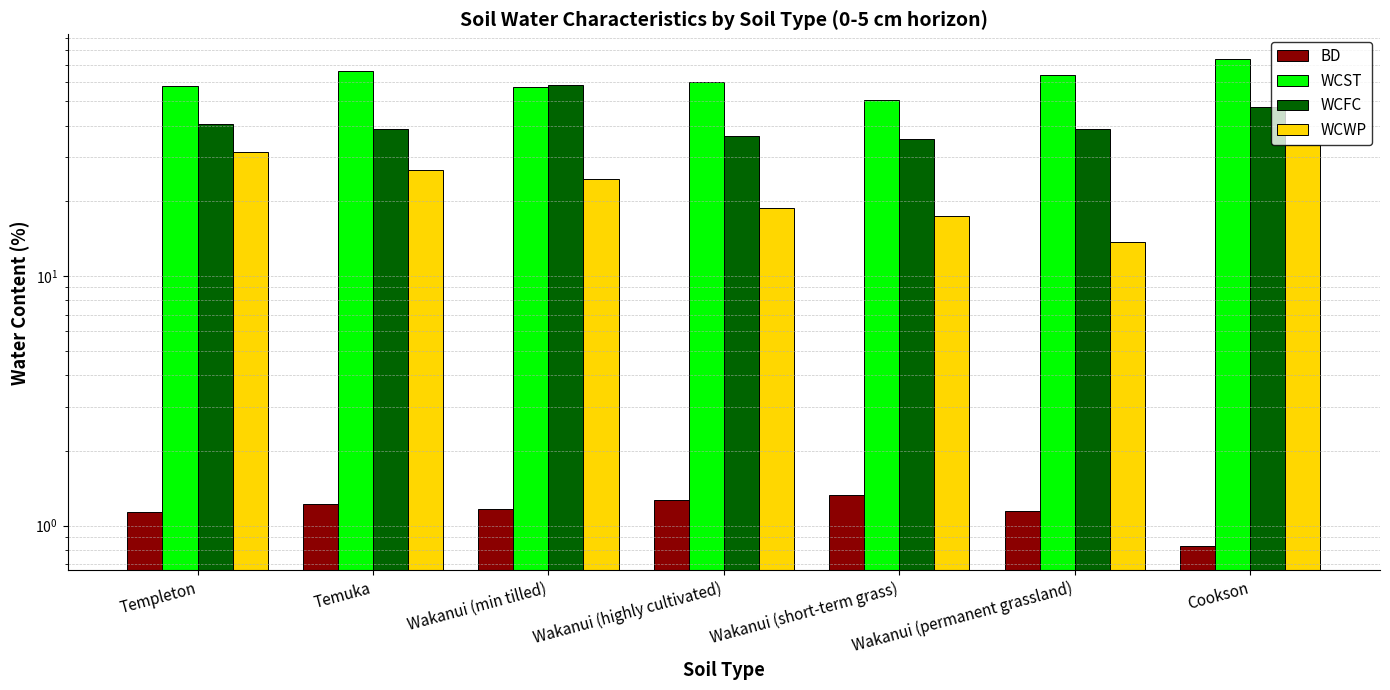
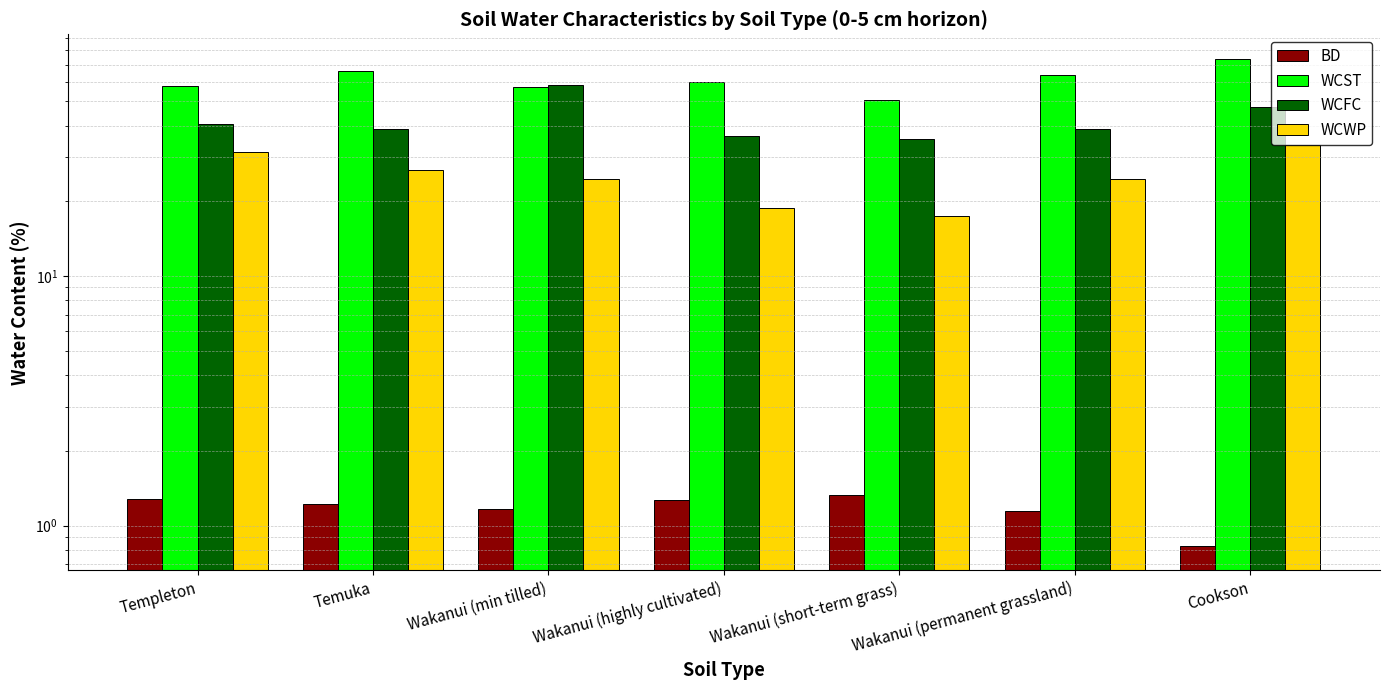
  {
    "BD": {
-     "Templeton": 1.1,
+     "Templeton": 1.3,
      "Temuka": 1.2,
      "Wakanui (min tilled)": 1.2,
      "Wakanui (highly cultivated)": 1.3,
      "Wakanui (short-term grass)": 1.3,
      "Wakanui (permanent grassland)": 1.2,
      "Cookson": 0.83
    },
    "WCST": {
      "Templeton": 58,
      "Temuka": 66,
      "Wakanui (min tilled)": 57,
      "Wakanui (highly cultivated)": 60,
      "Wakanui (short-term grass)": 51,
      "Wakanui (permanent grassland)": 64,
      "Cookson": 74
    },
    "WCFC": {
      "Templeton": 41,
      "Temuka": 39,
      "Wakanui (min tilled)": 58,
      "Wakanui (highly cultivated)": 36,
      "Wakanui (short-term grass)": 35,
      "Wakanui (permanent grassland)": 39,
      "Cookson": 48
    },
    "WCWP": {
      "Templeton": 31,
      "Temuka": 26,
      "Wakanui (min tilled)": 24,
      "Wakanui (highly cultivated)": 19,
      "Wakanui (short-term grass)": 17,
-     "Wakanui (permanent grassland)": 14,
+     "Wakanui (permanent grassland)": 24,
      "Cookson": 33
    }
  }
